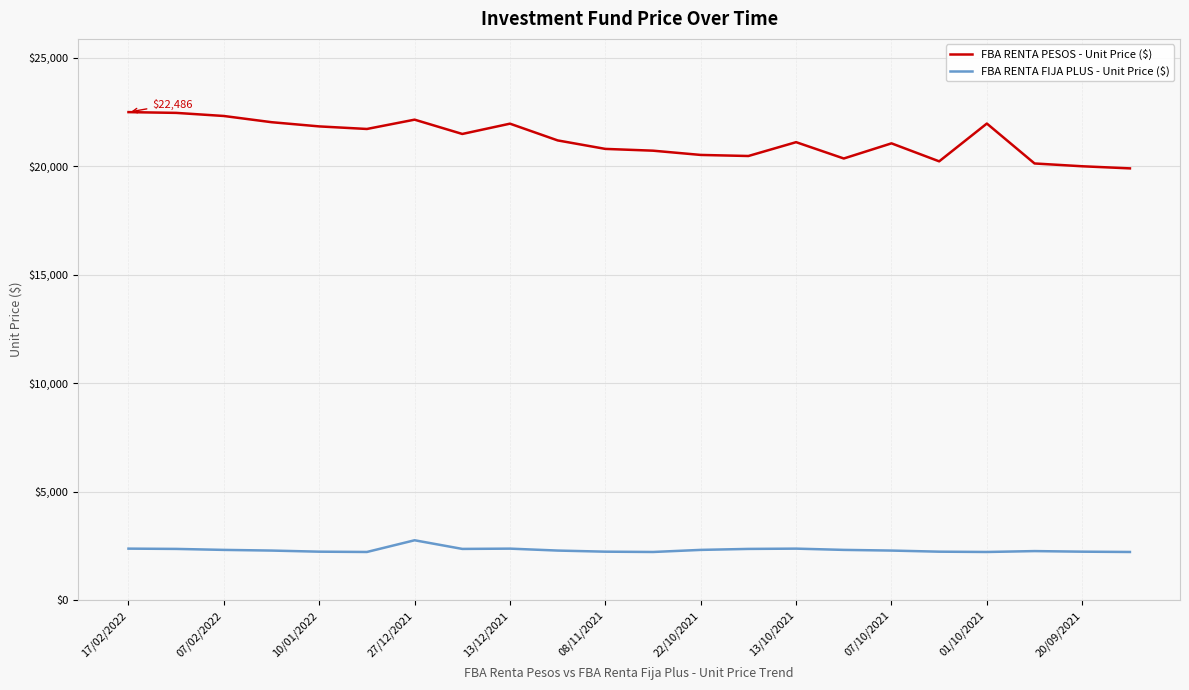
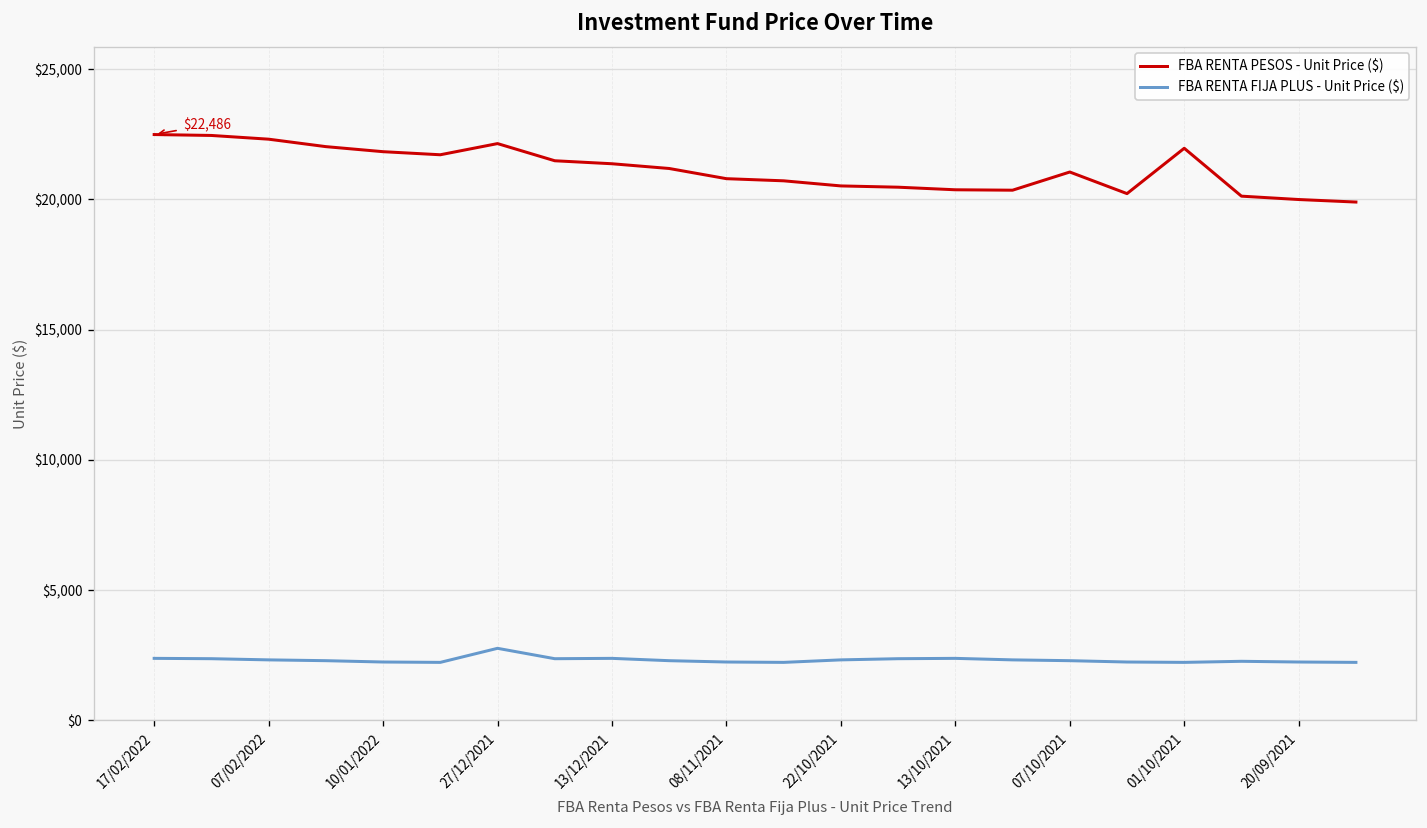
  {
    "FBA RENTA PESOS - Unit Price ($)": {
      "07/02/2022": "$22,300",
      "10/01/2022": "$21,800",
      "27/12/2021": "$22,100",
-     "13/12/2021": "$22,000",
+     "13/12/2021": "$21,400",
      "08/11/2021": "$20,800",
      "22/10/2021": "$20,500",
-     "13/10/2021": "$21,100",
+     "13/10/2021": "$20,400",
      "07/10/2021": "$21,000",
      "01/10/2021": "$22,000",
      "20/09/2021": "$20,000"
    },
    "FBA RENTA FIJA PLUS - Unit Price ($)": {
      "17/02/2022": "$2,400",
      "07/02/2022": "$2,300",
      "10/01/2022": "$2,200",
      "27/12/2021": "$2,800",
      "13/12/2021": "$2,400",
      "08/11/2021": "$2,200",
      "22/10/2021": "$2,300",
      "13/10/2021": "$2,400",
      "07/10/2021": "$2,300",
      "01/10/2021": "$2,200",
      "20/09/2021": "$2,200"
    }
  }
